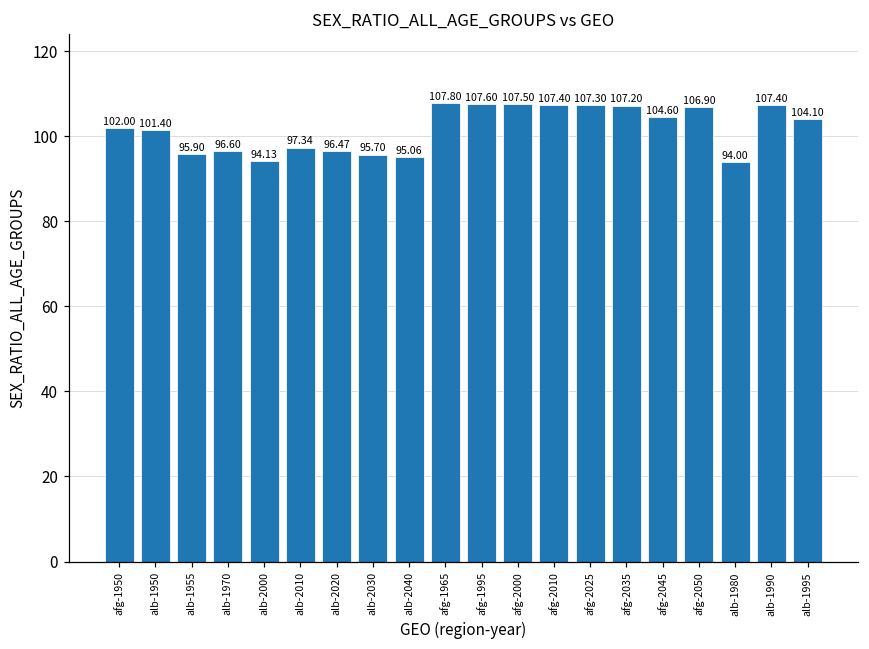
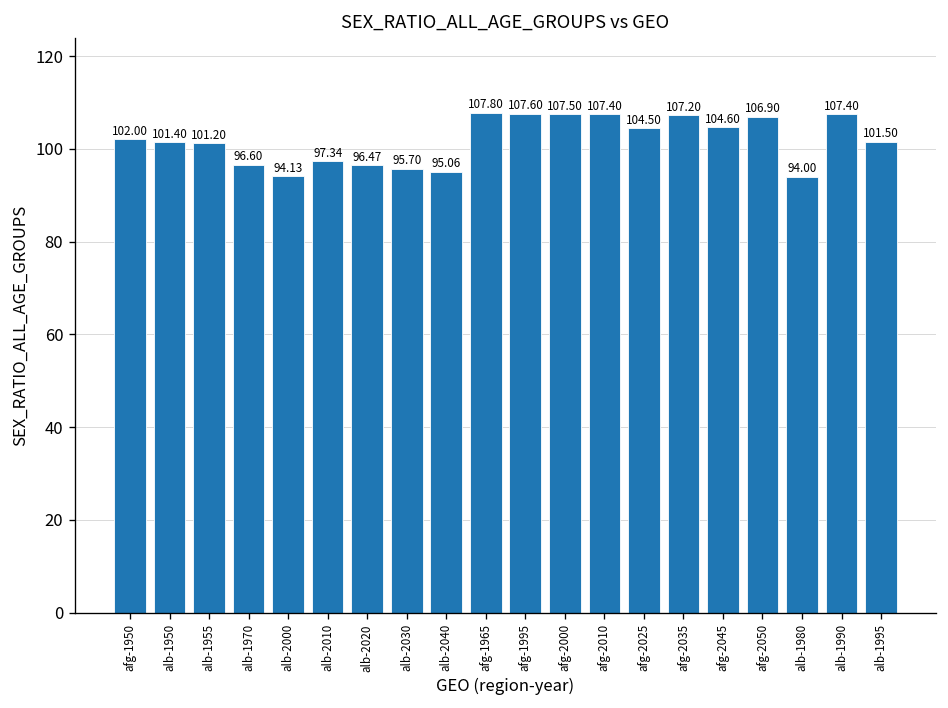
  {
    "afg-1950": 102.00,
    "alb-1950": 101.40,
-   "alb-1955": 95.90,
+   "alb-1955": 101.20,
    "alb-1970": 96.60,
    "alb-2000": 94.13,
    "alb-2010": 97.34,
    "alb-2020": 96.47,
    "alb-2030": 95.70,
    "alb-2040": 95.06,
    "afg-1965": 107.80,
    "afg-1995": 107.60,
    "afg-2000": 107.50,
    "afg-2010": 107.40,
-   "afg-2025": 107.30,
+   "afg-2025": 104.50,
    "afg-2035": 107.20,
    "afg-2045": 104.60,
    "afg-2050": 106.90,
    "alb-1980": 94.00,
    "alb-1990": 107.40,
-   "alb-1995": 104.10
+   "alb-1995": 101.50
  }
